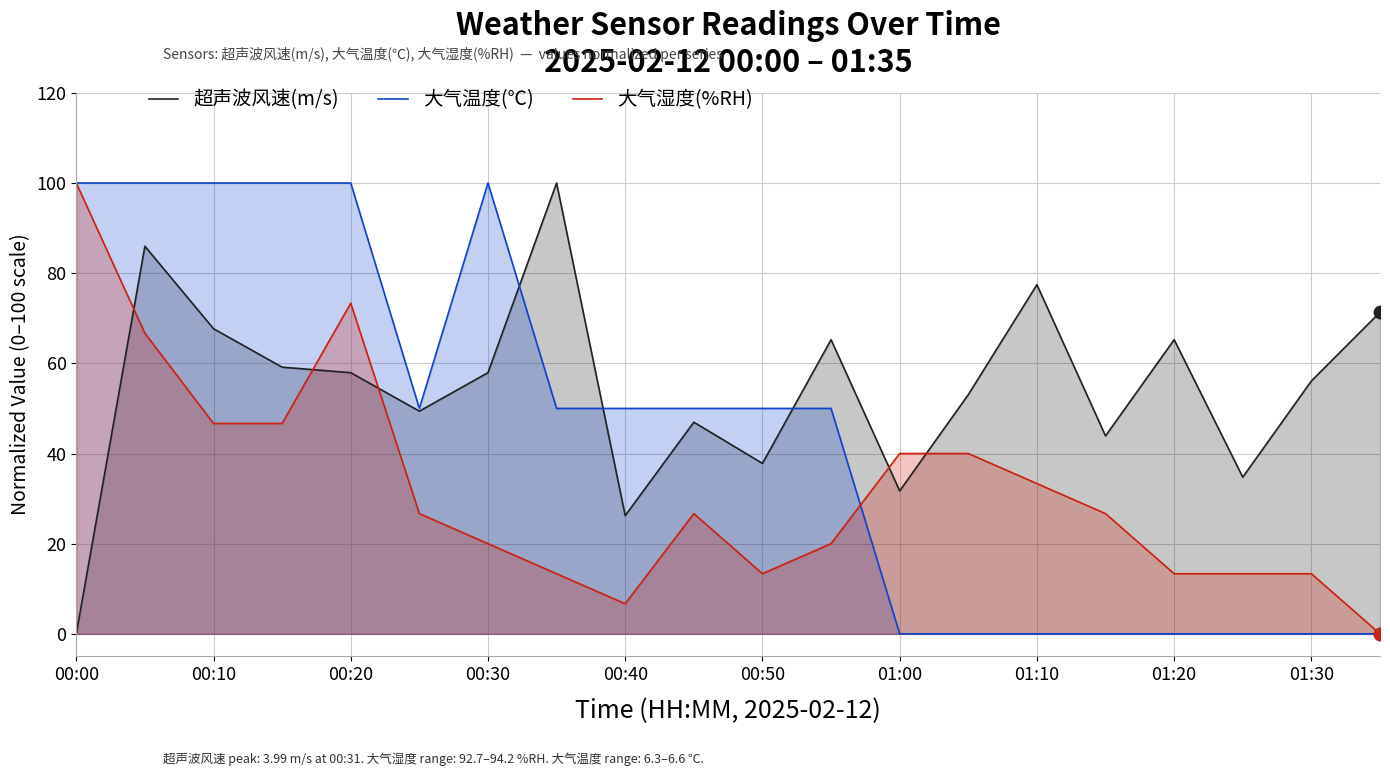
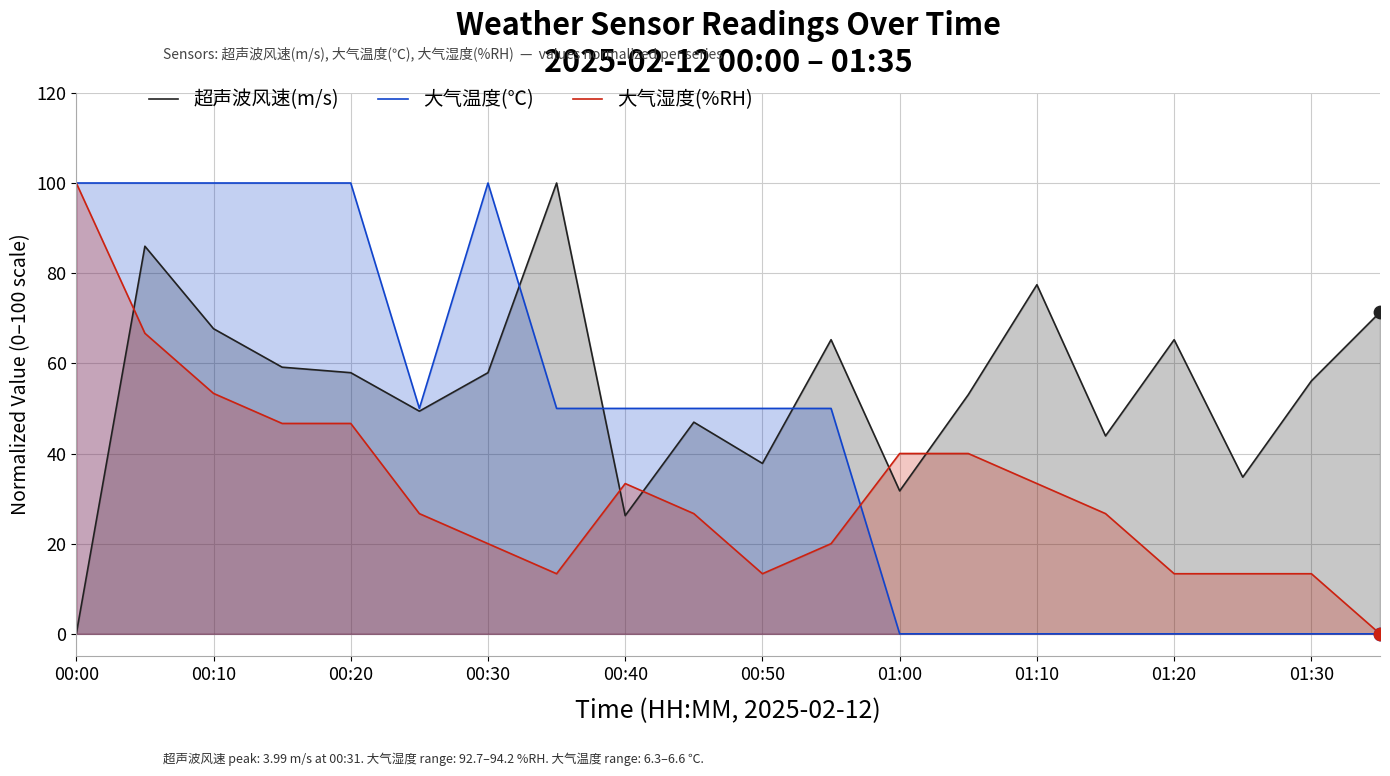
  {
    "大气湿度(%RH)": {
-     "00:10": 47,
-     "00:20": 73,
+     "00:10": 53,
+     "00:20": 47,
      "00:30": 20,
-     "00:40": 7,
+     "00:40": 33,
      "00:50": 13,
      "01:00": 40,
      "01:10": 33,
      "01:20": 13,
      "01:30": 13
    }
  }
